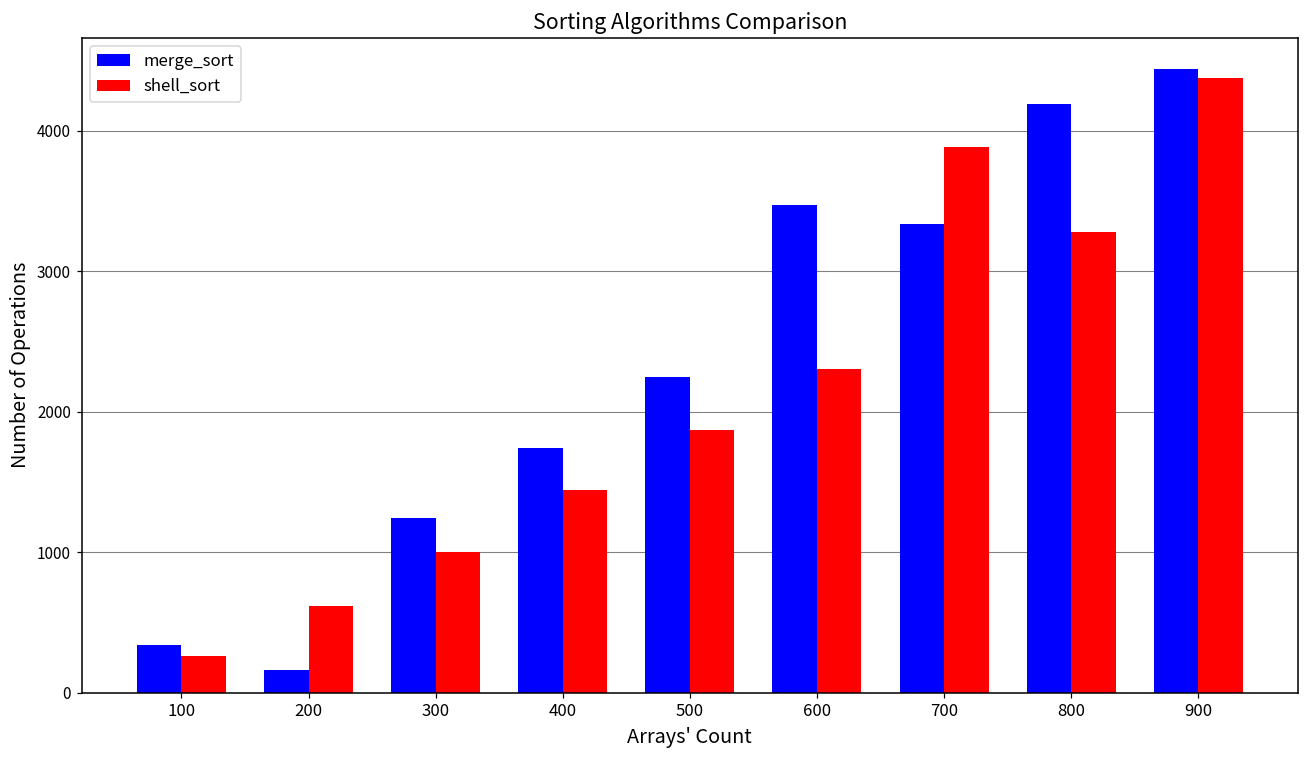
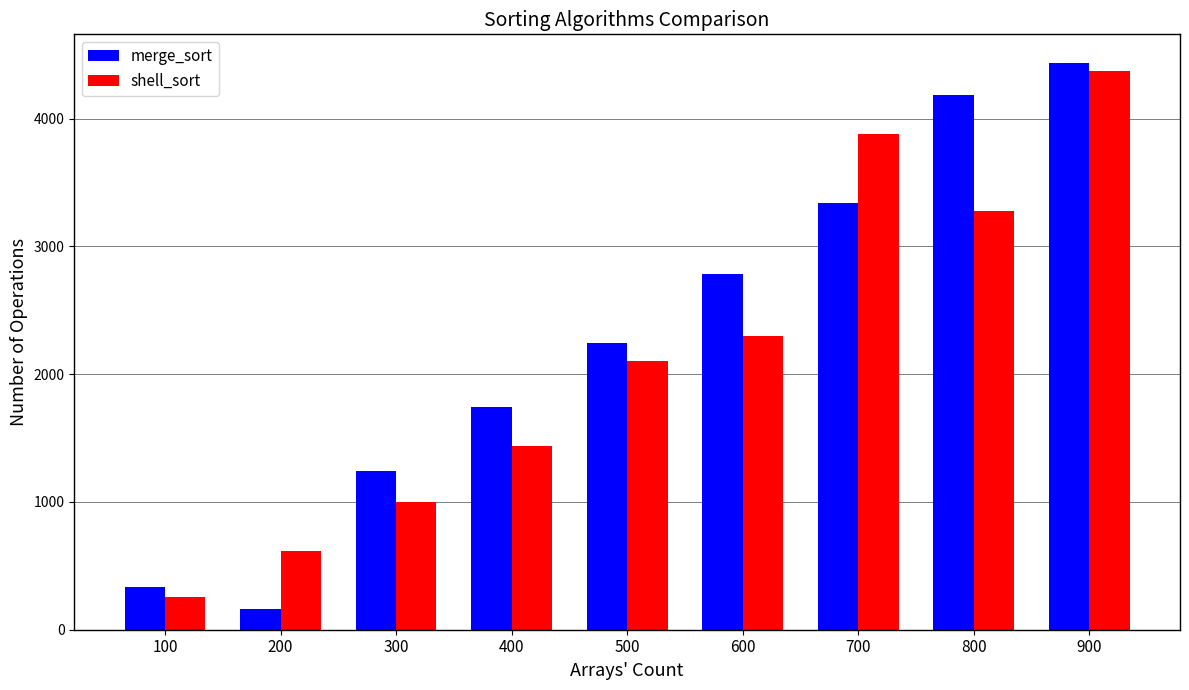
  {
    "merge_sort": {
      "100": 340,
      "200": 160,
      "300": 1240,
      "400": 1740,
      "500": 2240,
-     "600": 3470,
+     "600": 2790,
      "700": 3340,
      "800": 4190,
      "900": 4440
    },
    "shell_sort": {
      "100": 260,
      "200": 620,
      "300": 1000,
      "400": 1440,
-     "500": 1870,
+     "500": 2100,
      "600": 2300,
      "700": 3880,
      "800": 3280,
      "900": 4370
    }
  }
